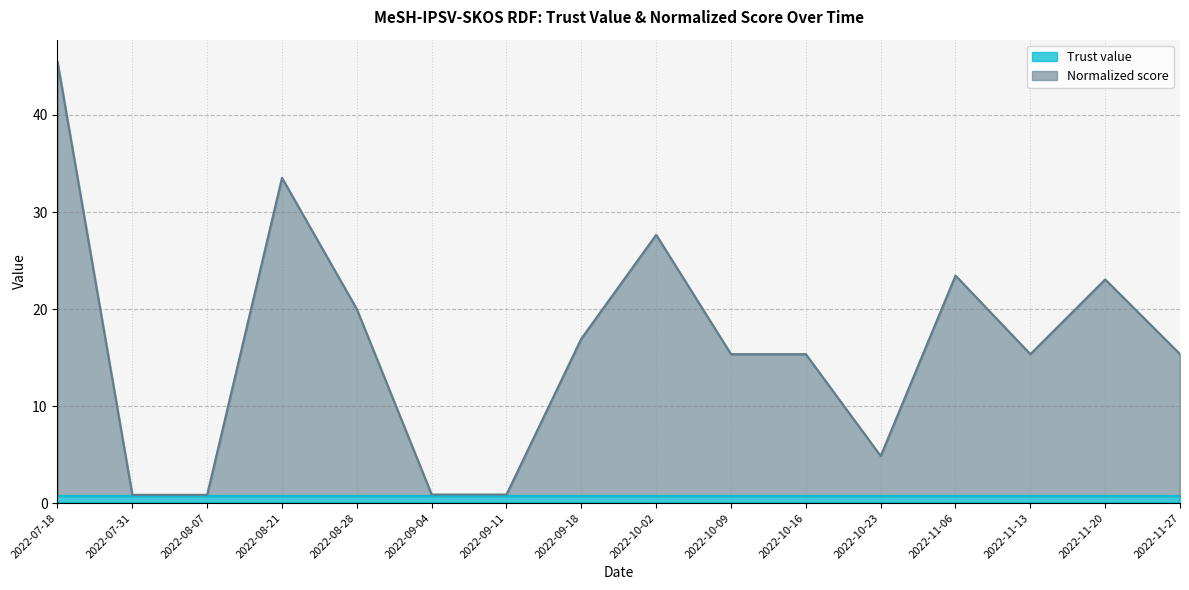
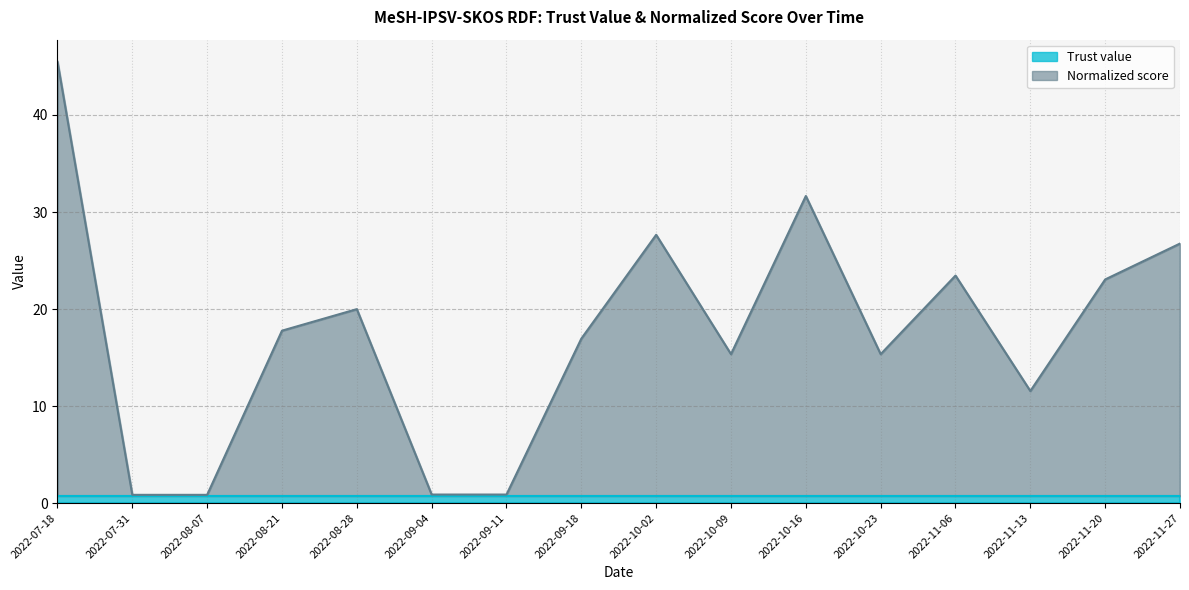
  {
    "Trust value": {
      "2022-07-18": 1,
      "2022-08-21": 1,
      "2022-08-28": 1,
      "2022-09-18": 1,
      "2022-10-02": 1,
      "2022-10-09": 1,
      "2022-10-16": 1,
      "2022-10-23": 1,
      "2022-11-06": 1,
      "2022-11-13": 1,
      "2022-11-20": 1,
      "2022-11-27": 1
    },
    "Normalized score": {
      "2022-07-18": 45,
-     "2022-08-21": 34,
+     "2022-08-21": 18,
      "2022-08-28": 20,
      "2022-09-18": 17,
      "2022-10-02": 28,
      "2022-10-09": 15,
-     "2022-10-16": 15,
-     "2022-10-23": 5,
+     "2022-10-16": 32,
+     "2022-10-23": 15,
      "2022-11-06": 23,
-     "2022-11-13": 15,
+     "2022-11-13": 12,
      "2022-11-20": 23,
-     "2022-11-27": 15
+     "2022-11-27": 27
    }
  }
